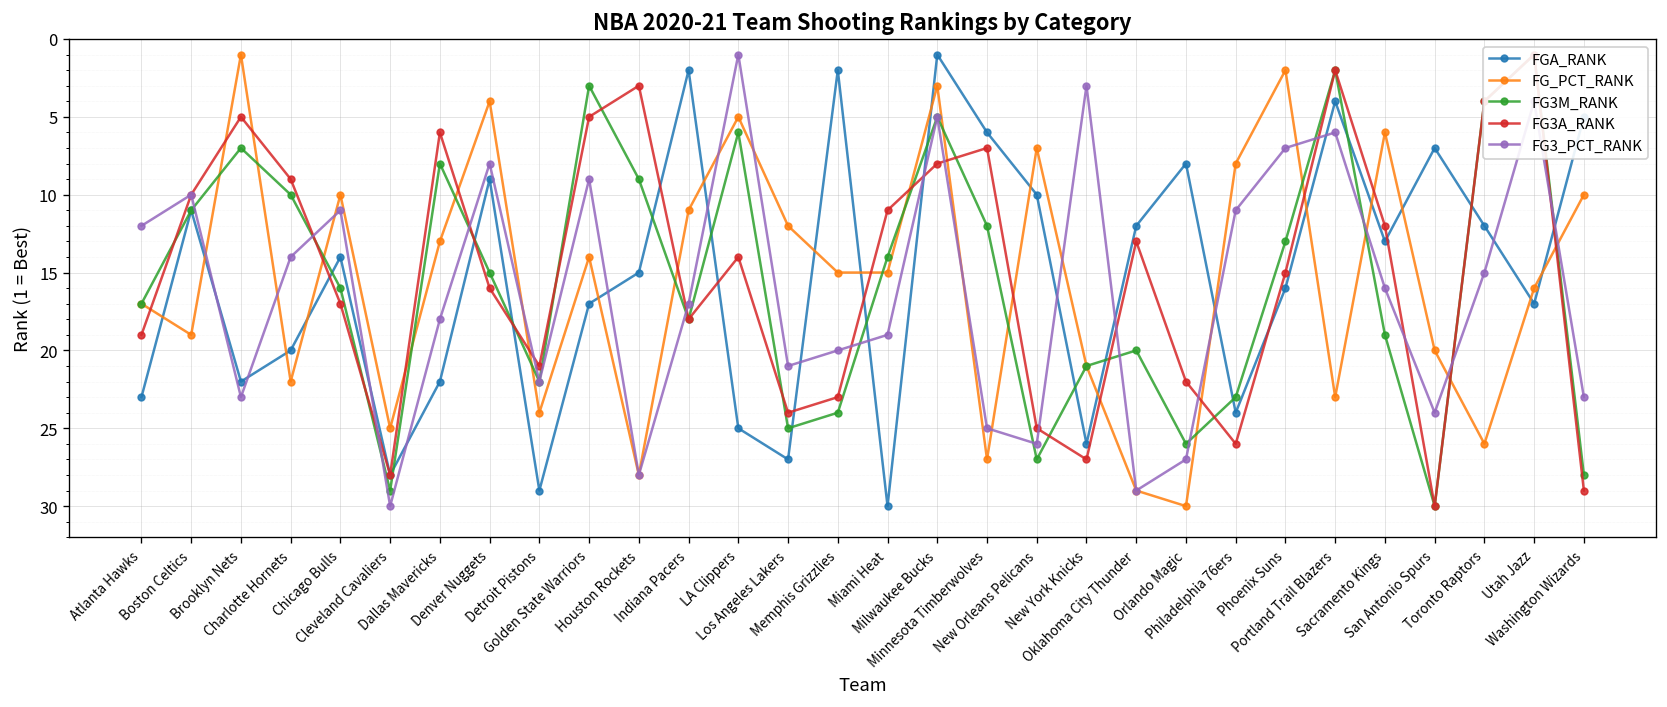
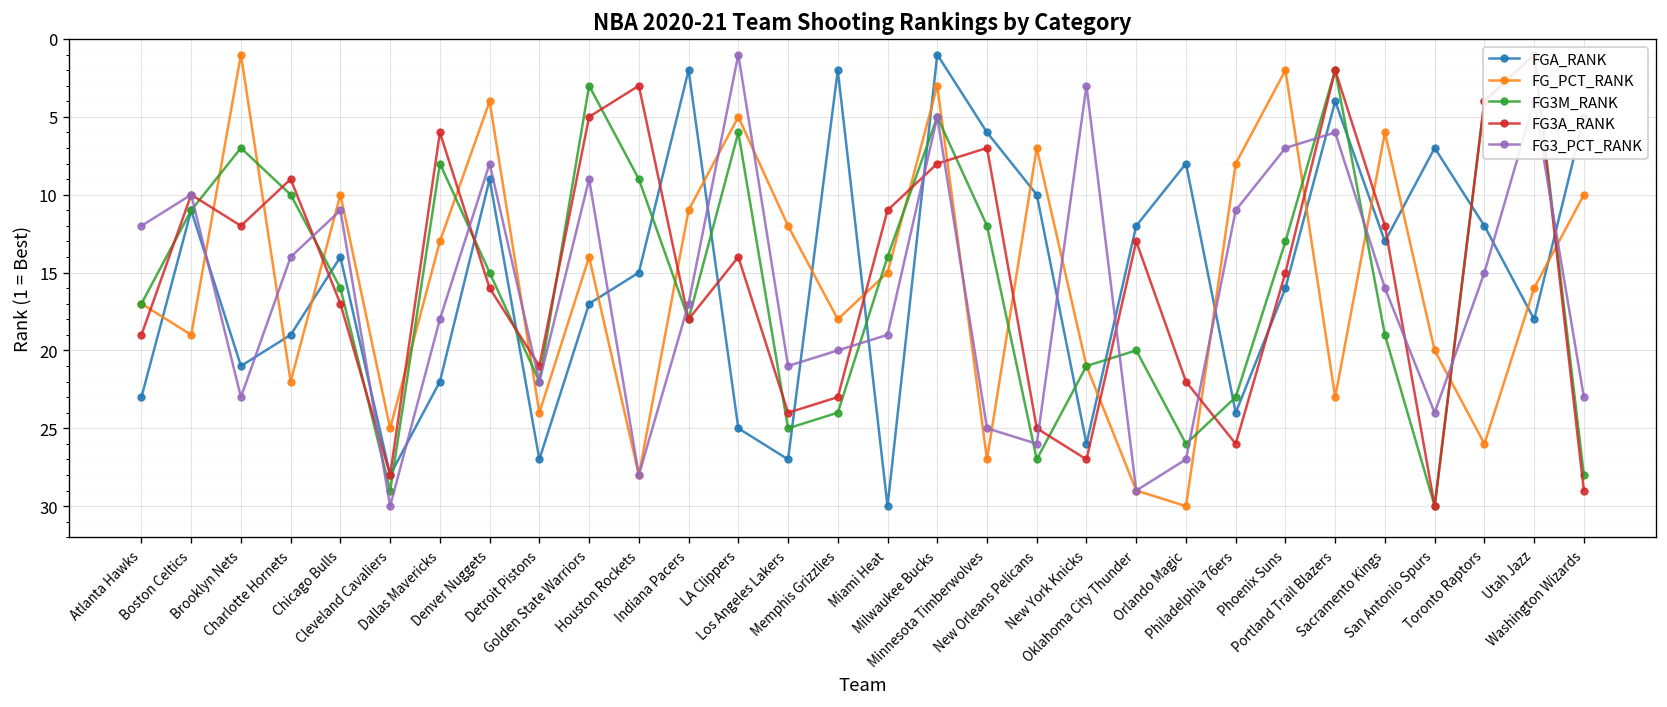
  {
    "FGA_RANK": {
      "Atlanta Hawks": 23,
-     "Brooklyn Nets": 22,
-     "Charlotte Hornets": 20,
+     "Brooklyn Nets": 21,
+     "Charlotte Hornets": 19,
      "Chicago Bulls": 14,
      "Dallas Mavericks": 22,
      "Denver Nuggets": 9,
-     "Detroit Pistons": 29,
+     "Detroit Pistons": 27,
      "Golden State Warriors": 17,
      "Houston Rockets": 15,
      "Indiana Pacers": 2,
      "LA Clippers": 25,
      "Los Angeles Lakers": 27,
      "Memphis Grizzlies": 2,
      "Miami Heat": 30,
      "Milwaukee Bucks": 1,
      "Minnesota Timberwolves": 6,
      "New Orleans Pelicans": 10,
      "New York Knicks": 26,
      "Oklahoma City Thunder": 12,
      "Orlando Magic": 8,
      "Philadelphia 76ers": 24,
      "Phoenix Suns": 16,
      "Portland Trail Blazers": 4,
      "Sacramento Kings": 13,
      "San Antonio Spurs": 7,
      "Toronto Raptors": 12,
-     "Utah Jazz": 17
+     "Utah Jazz": 18
    },
    "FG_PCT_RANK": {
      "Boston Celtics": 19,
      "Brooklyn Nets": 1,
      "Charlotte Hornets": 22,
      "Chicago Bulls": 10,
      "Cleveland Cavaliers": 25,
      "Dallas Mavericks": 13,
      "Denver Nuggets": 4,
      "Detroit Pistons": 24,
      "Golden State Warriors": 14,
      "Indiana Pacers": 11,
      "LA Clippers": 5,
      "Los Angeles Lakers": 12,
-     "Memphis Grizzlies": 15,
+     "Memphis Grizzlies": 18,
      "Miami Heat": 15,
      "Milwaukee Bucks": 3,
      "Minnesota Timberwolves": 27,
      "New Orleans Pelicans": 7,
      "Orlando Magic": 30,
      "Philadelphia 76ers": 8,
      "Phoenix Suns": 2,
      "Portland Trail Blazers": 23,
      "Sacramento Kings": 6,
      "San Antonio Spurs": 20,
      "Toronto Raptors": 26,
      "Utah Jazz": 16,
      "Washington Wizards": 10
    },
    "FG3M_RANK": {
      "Brooklyn Nets": 7,
      "Charlotte Hornets": 10,
      "Chicago Bulls": 16,
      "Cleveland Cavaliers": 29,
      "Dallas Mavericks": 8,
      "Denver Nuggets": 15,
      "Golden State Warriors": 3,
      "Houston Rockets": 9,
      "LA Clippers": 6,
      "Los Angeles Lakers": 25,
      "Memphis Grizzlies": 24,
      "Miami Heat": 14,
      "Minnesota Timberwolves": 12,
      "New Orleans Pelicans": 27,
      "Oklahoma City Thunder": 20,
      "Orlando Magic": 26,
      "Philadelphia 76ers": 23,
      "Phoenix Suns": 13,
      "Sacramento Kings": 19,
      "Washington Wizards": 28
    },
    "FG3A_RANK": {
      "Atlanta Hawks": 19,
-     "Brooklyn Nets": 5,
+     "Brooklyn Nets": 12,
      "Charlotte Hornets": 9,
      "Chicago Bulls": 17,
      "Dallas Mavericks": 6,
      "Denver Nuggets": 16,
      "Detroit Pistons": 21,
      "Golden State Warriors": 5,
      "Houston Rockets": 3,
      "LA Clippers": 14,
      "Los Angeles Lakers": 24,
      "Memphis Grizzlies": 23,
      "Miami Heat": 11,
      "Milwaukee Bucks": 8,
      "Minnesota Timberwolves": 7,
      "New Orleans Pelicans": 25,
      "New York Knicks": 27,
      "Oklahoma City Thunder": 13,
      "Orlando Magic": 22,
      "Philadelphia 76ers": 26,
      "Phoenix Suns": 15,
      "Sacramento Kings": 12,
      "Washington Wizards": 29
    },
    "FG3_PCT_RANK": {
      "Atlanta Hawks": 12,
      "Brooklyn Nets": 23,
      "Charlotte Hornets": 14,
      "Chicago Bulls": 11,
      "Cleveland Cavaliers": 30,
      "Dallas Mavericks": 18,
      "Denver Nuggets": 8,
      "Golden State Warriors": 9,
      "Indiana Pacers": 17,
      "LA Clippers": 1,
      "Los Angeles Lakers": 21,
      "Memphis Grizzlies": 20,
      "Miami Heat": 19,
      "Minnesota Timberwolves": 25,
      "New Orleans Pelicans": 26,
      "New York Knicks": 3,
      "Orlando Magic": 27,
      "Philadelphia 76ers": 11,
      "Phoenix Suns": 7,
      "Portland Trail Blazers": 6,
      "Sacramento Kings": 16,
      "San Antonio Spurs": 24,
      "Toronto Raptors": 15,
      "Washington Wizards": 23
    }
  }
